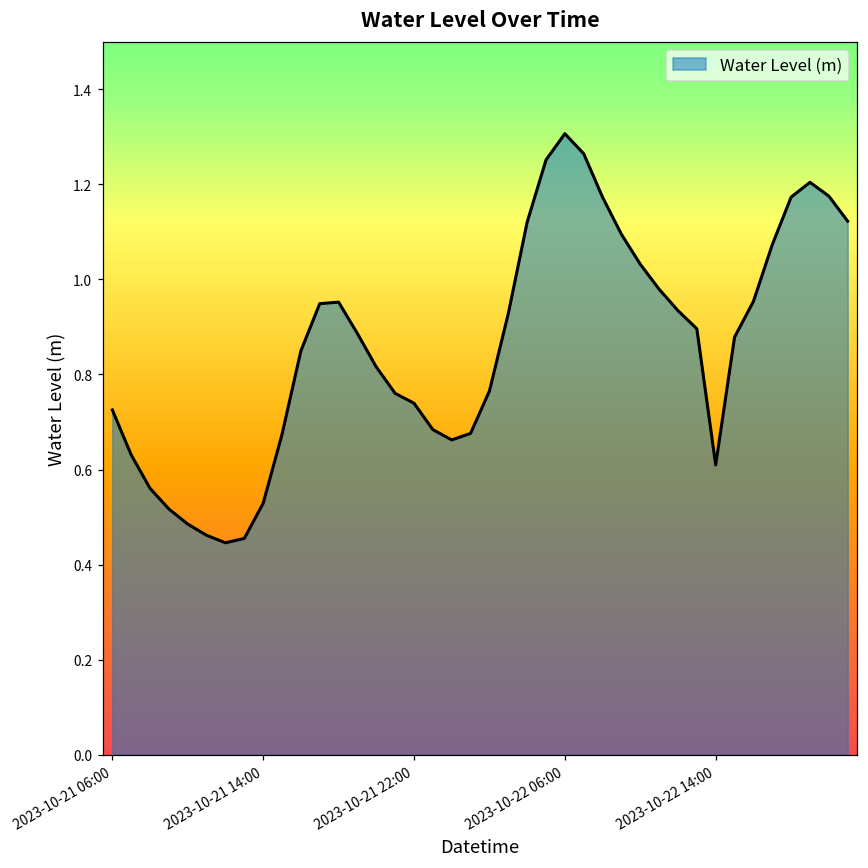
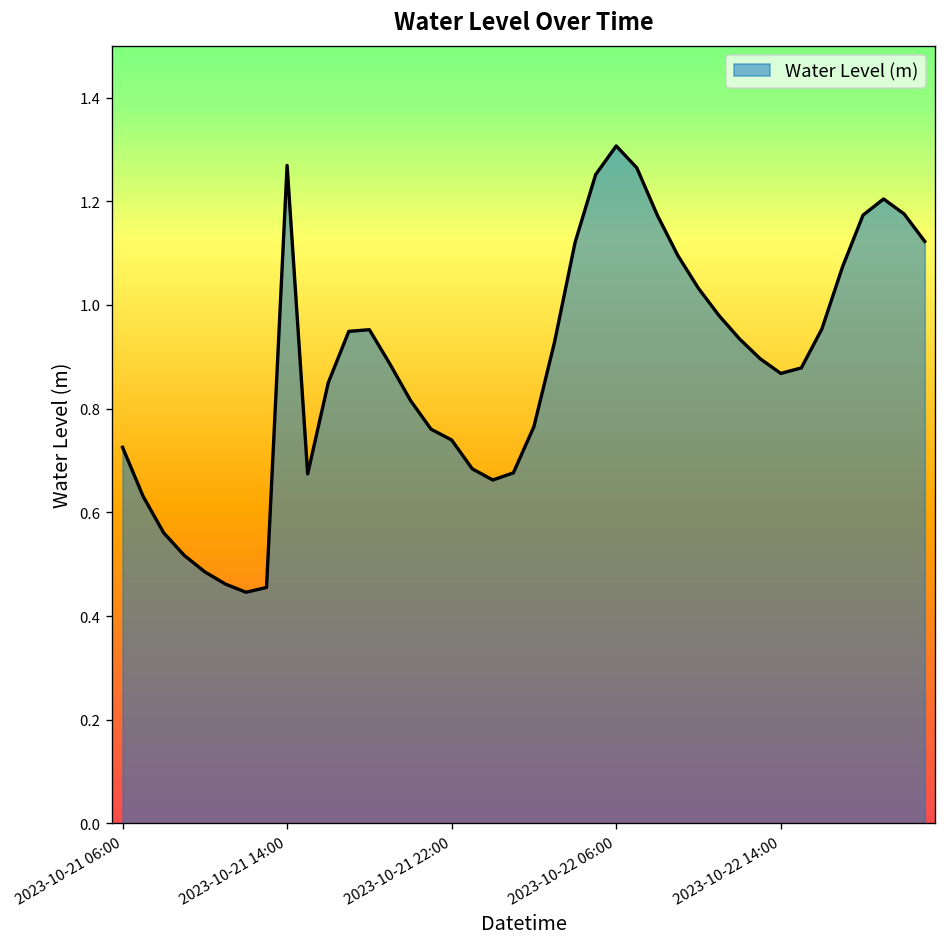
  {
    "2023-10-21 06:00": 0.73,
-   "2023-10-21 14:00": 0.53,
+   "2023-10-21 14:00": 1.27,
    "2023-10-21 22:00": 0.74,
    "2023-10-22 06:00": 1.31,
-   "2023-10-22 14:00": 0.61
+   "2023-10-22 14:00": 0.87
  }
